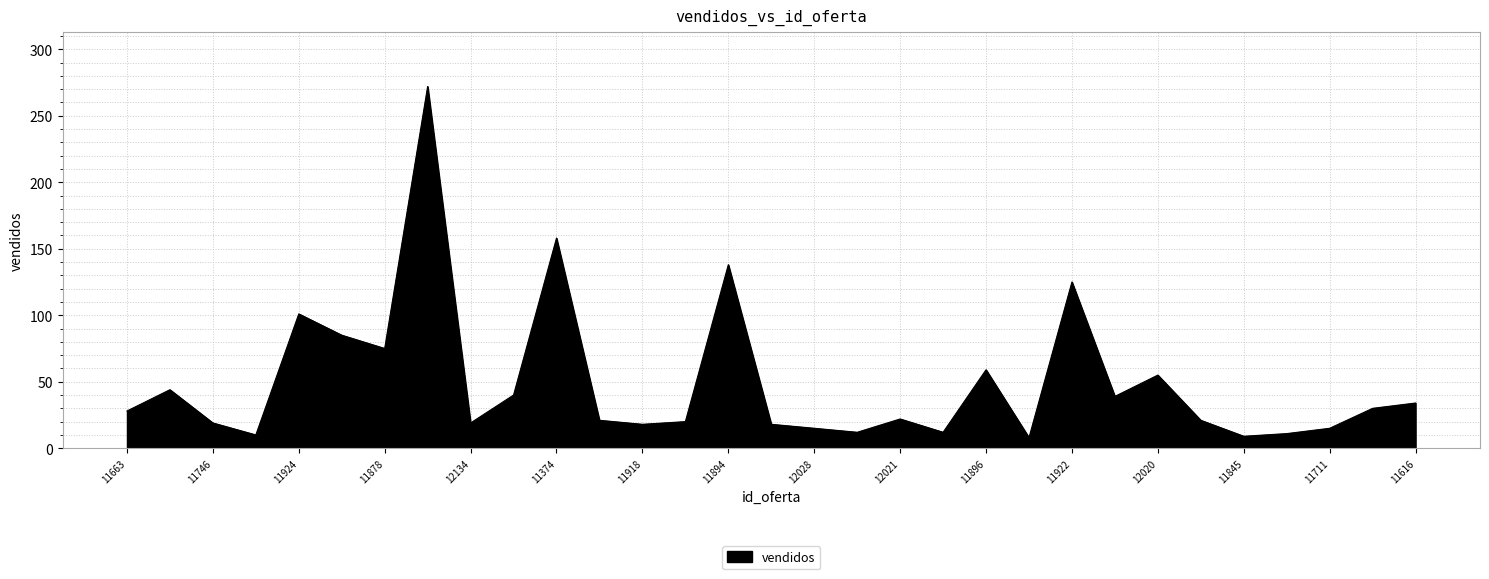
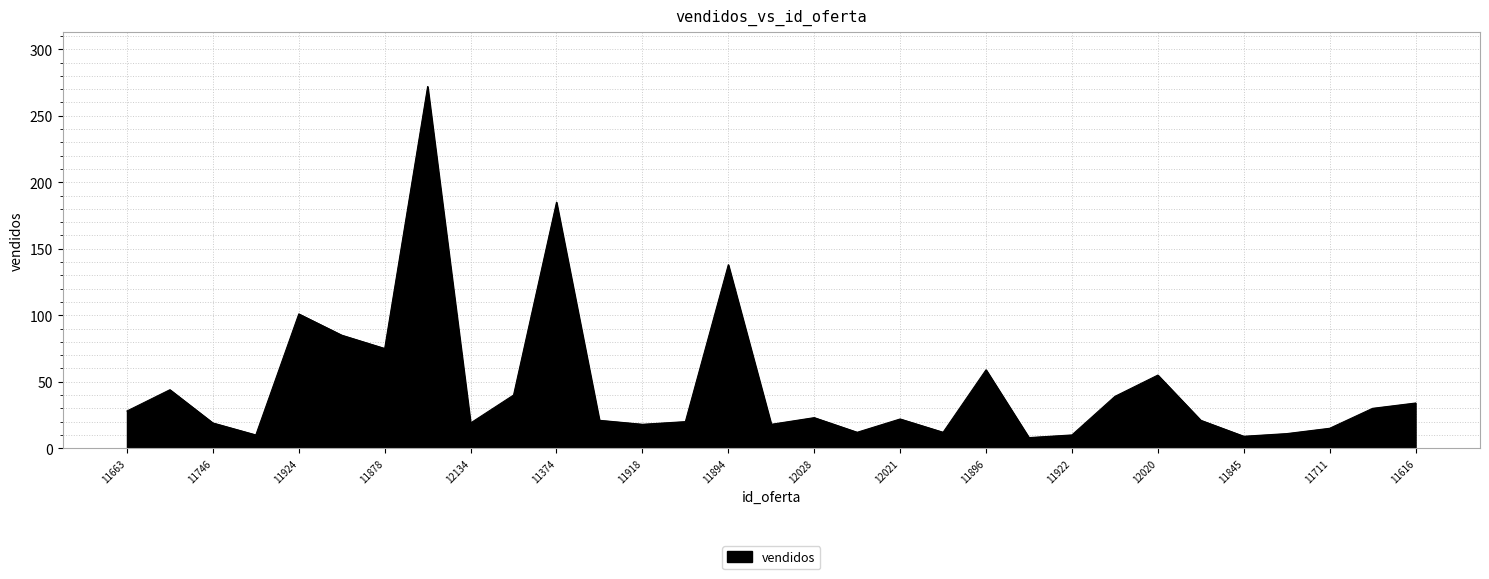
  {
    "11663": 28,
    "11746": 19,
    "11924": 101,
    "11878": 75,
    "12134": 19,
-   "11374": 158,
+   "11374": 185,
    "11918": 18,
    "11894": 138,
-   "12028": 15,
+   "12028": 23,
    "12021": 22,
    "11896": 59,
-   "11922": 125,
+   "11922": 10,
    "12020": 55,
    "11845": 9,
    "11711": 15,
    "11616": 34
  }
